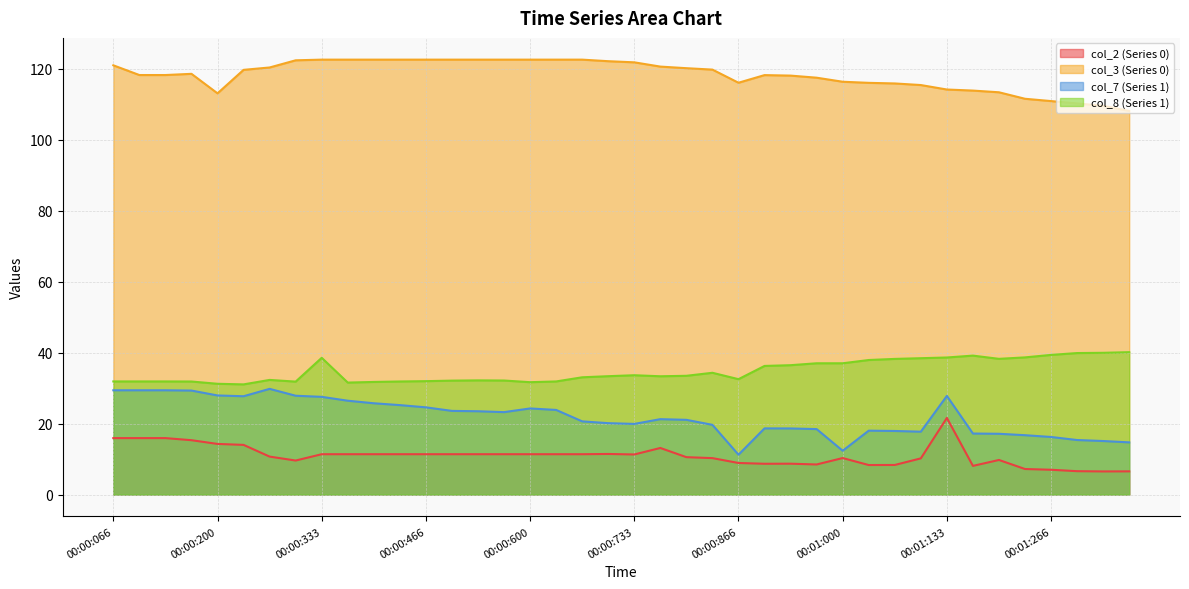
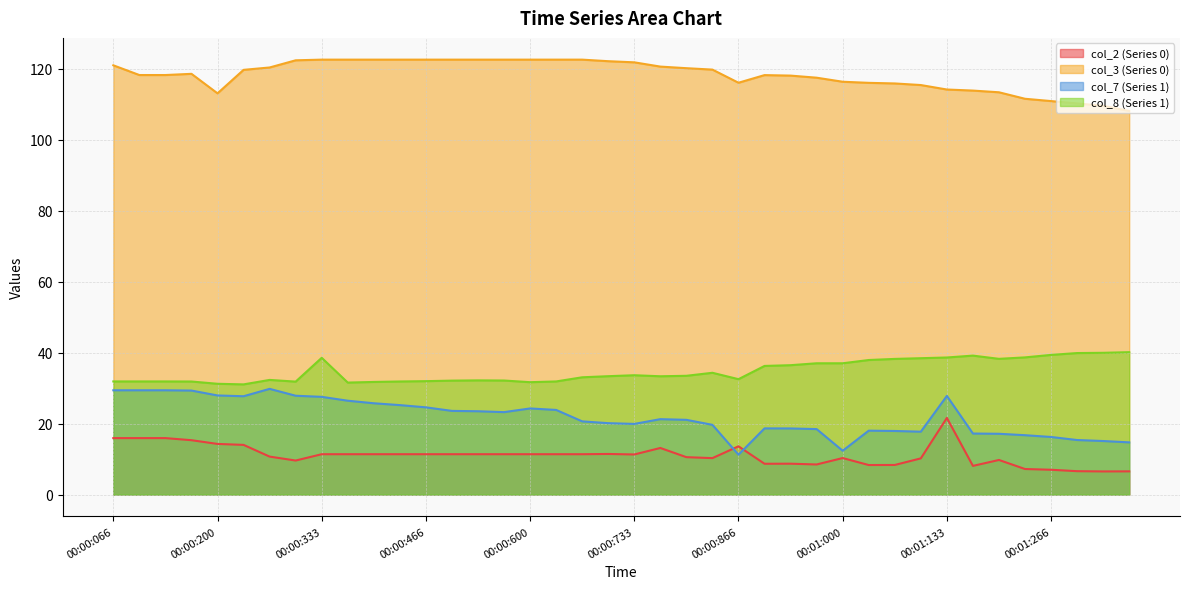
  {
    "col_2 (Series 0)": {
      "00:00:066": 16,
      "00:00:200": 14,
      "00:00:333": 11,
      "00:00:466": 11,
      "00:00:600": 11,
      "00:00:733": 11,
-     "00:00:866": 9,
+     "00:00:866": 14,
      "00:01:000": 10,
      "00:01:133": 22,
      "00:01:266": 7
    },
    "col_3 (Series 0)": {
      "00:00:066": 121,
      "00:00:200": 113,
      "00:00:333": 123,
      "00:00:466": 123,
      "00:00:600": 123,
      "00:00:733": 122,
      "00:00:866": 116,
      "00:01:000": 116,
      "00:01:133": 114,
      "00:01:266": 111
    },
    "col_7 (Series 1)": {
      "00:00:066": 29,
      "00:00:200": 28,
      "00:00:333": 28,
      "00:00:466": 25,
      "00:00:600": 24,
      "00:00:733": 20,
      "00:00:866": 11,
      "00:01:000": 12,
      "00:01:133": 28,
      "00:01:266": 16
    },
    "col_8 (Series 1)": {
      "00:00:066": 32,
      "00:00:200": 31,
      "00:00:333": 39,
      "00:00:466": 32,
      "00:00:600": 32,
      "00:00:733": 34,
      "00:00:866": 33,
      "00:01:000": 37,
      "00:01:133": 39,
      "00:01:266": 39
    }
  }
